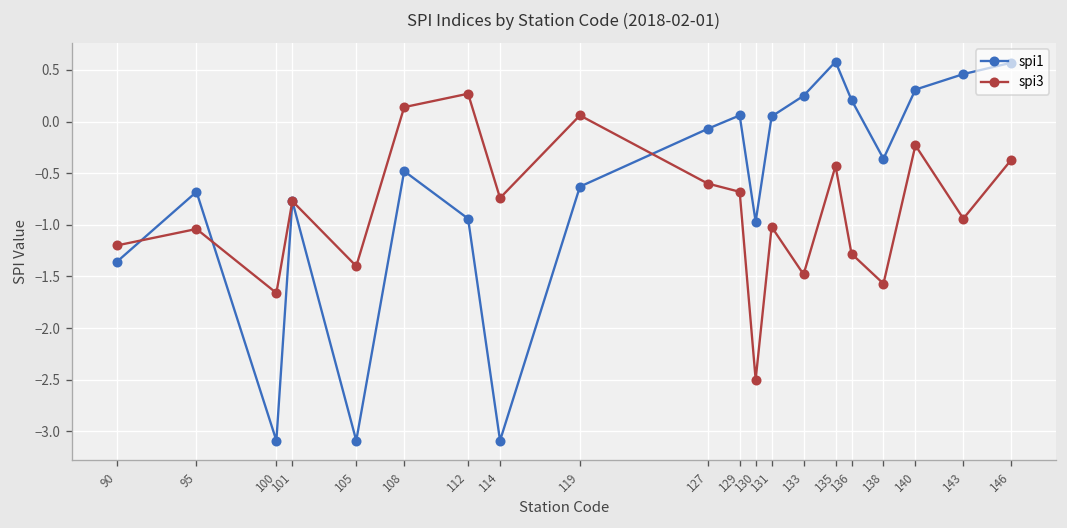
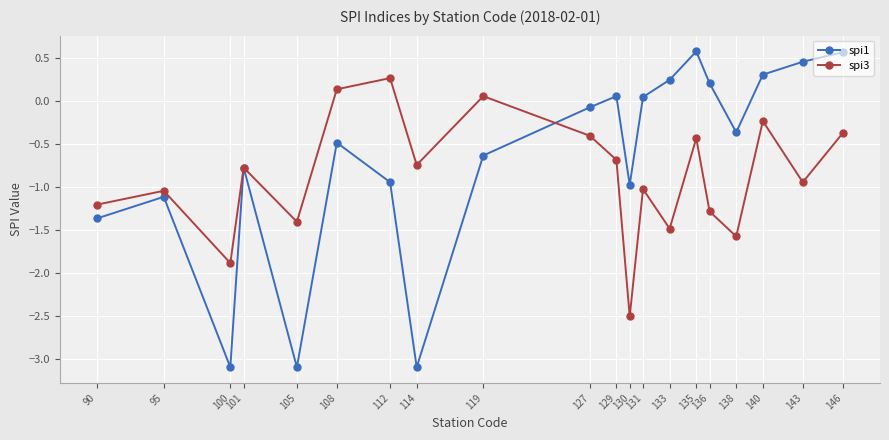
  {
    "spi1": {
      "90": -1.4,
-     "95": -0.7,
+     "95": -1.1,
      "100": -3.1,
      "105": -3.1,
      "108": -0.5,
      "112": -0.9,
      "114": -3.1,
      "119": -0.6,
      "127": -0.1,
      "129": 0.1,
      "130": -1.0,
      "131": 0.1,
      "133": 0.3,
      "135": 0.6,
      "136": 0.2,
      "138": -0.4,
      "140": 0.3,
      "143": 0.5
    },
    "spi3": {
      "90": -1.2,
      "95": -1.0,
-     "100": -1.7,
+     "100": -1.9,
      "105": -1.4,
      "108": 0.1,
      "112": 0.3,
      "114": -0.7,
      "119": 0.1,
-     "127": -0.6,
+     "127": -0.4,
      "129": -0.7,
      "130": -2.5,
      "131": -1.0,
      "133": -1.5,
      "135": -0.4,
      "136": -1.3,
      "138": -1.6,
      "140": -0.2,
      "143": -0.9,
      "146": -0.4
    }
  }
